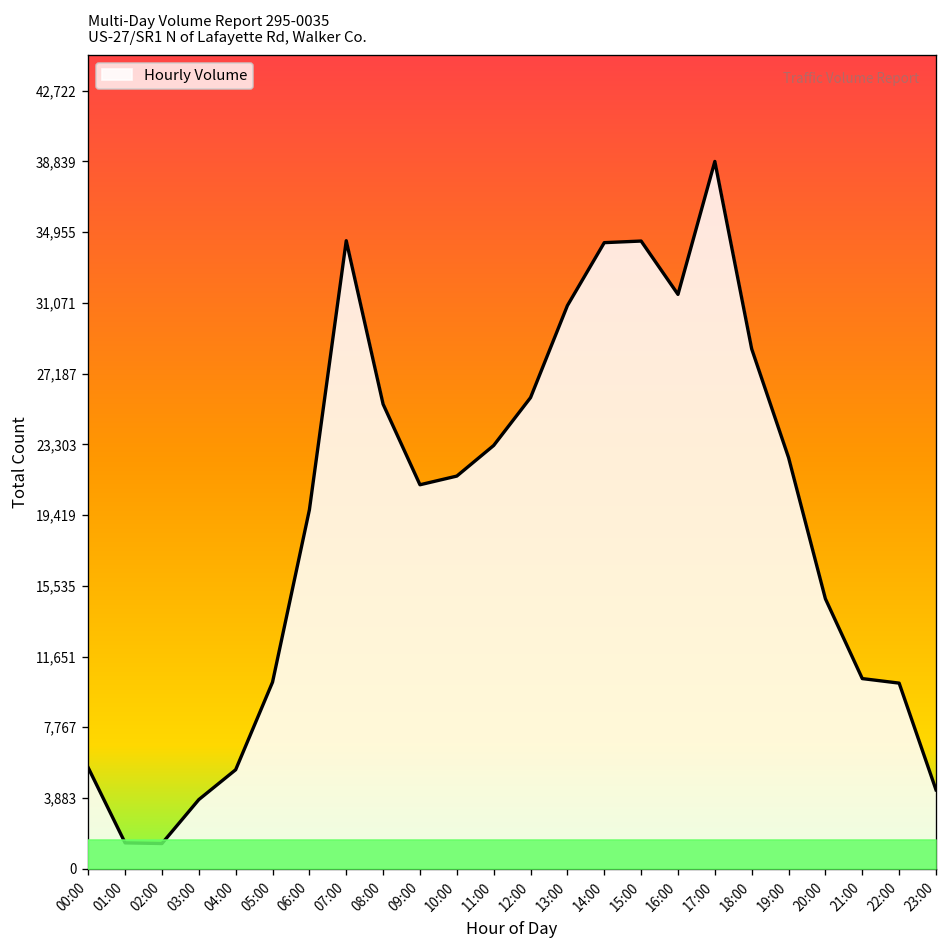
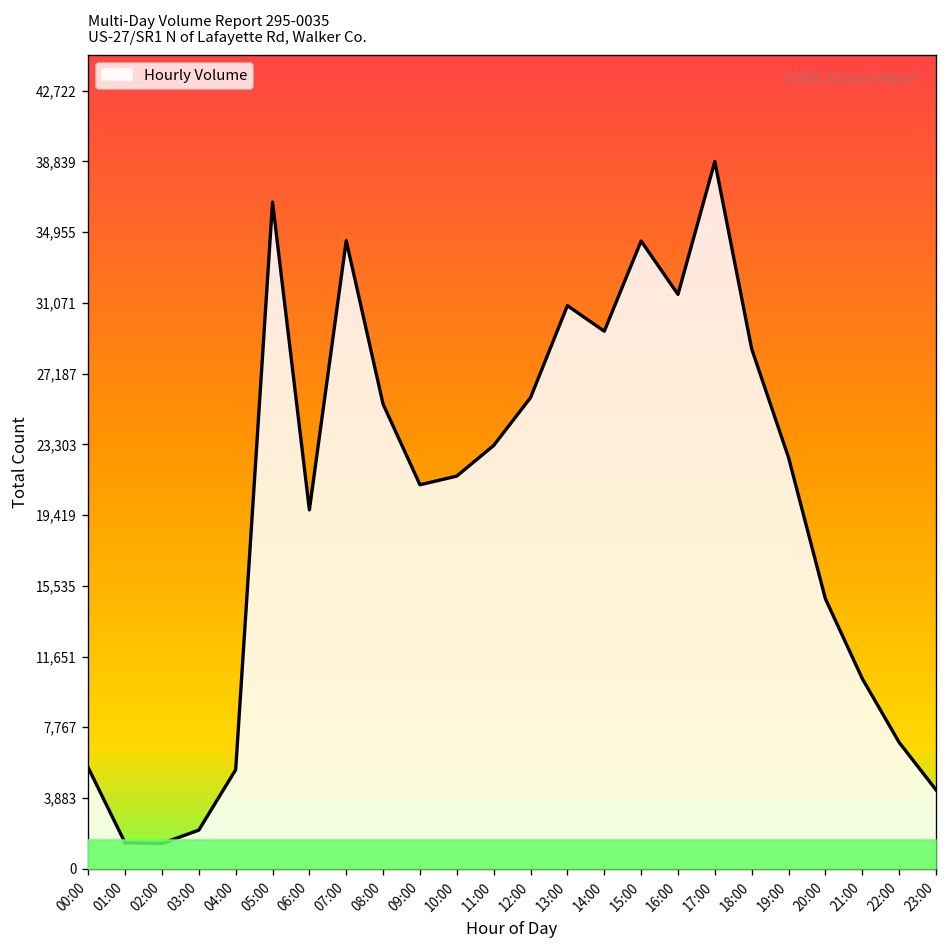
  {
    "Hourly Volume": {
      "00:00": "5,500",
-     "03:00": "3,800",
+     "03:00": "2,100",
      "04:00": "5,400",
-     "05:00": "10,200",
+     "05:00": "36,600",
      "06:00": "19,700",
      "07:00": "34,500",
      "08:00": "25,500",
      "09:00": "21,100",
      "10:00": "21,600",
      "11:00": "23,200",
      "12:00": "25,900",
      "13:00": "30,900",
-     "14:00": "34,400",
+     "14:00": "29,500",
      "15:00": "34,500",
      "16:00": "31,500",
      "17:00": "38,800",
      "18:00": "28,500",
      "19:00": "22,600",
      "20:00": "14,800",
      "21:00": "10,400",
-     "22:00": "10,200",
+     "22:00": "6,900",
      "23:00": "4,300"
    }
  }
